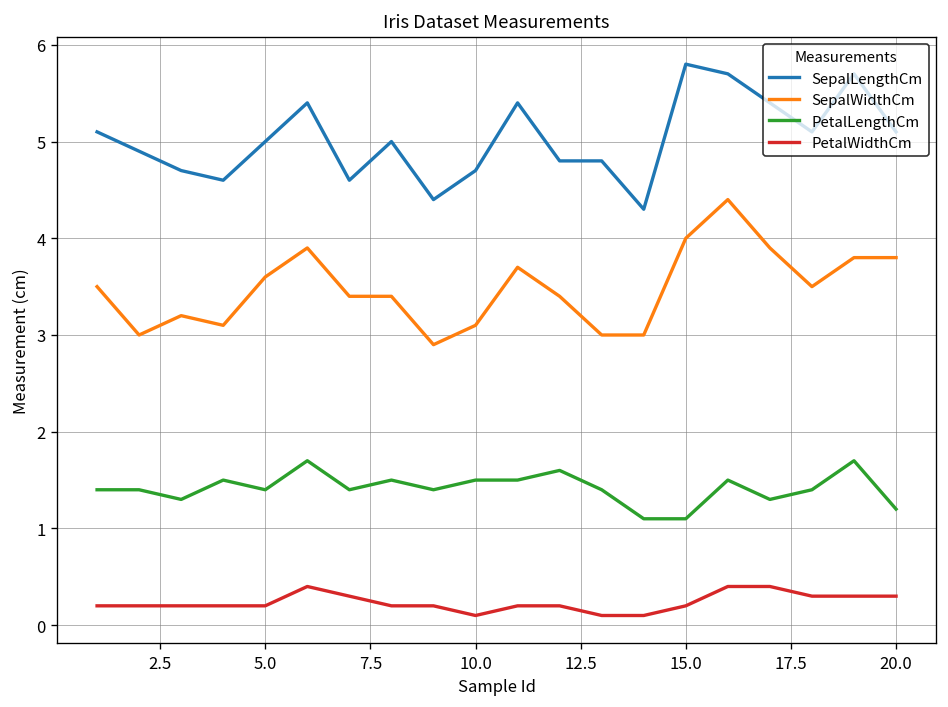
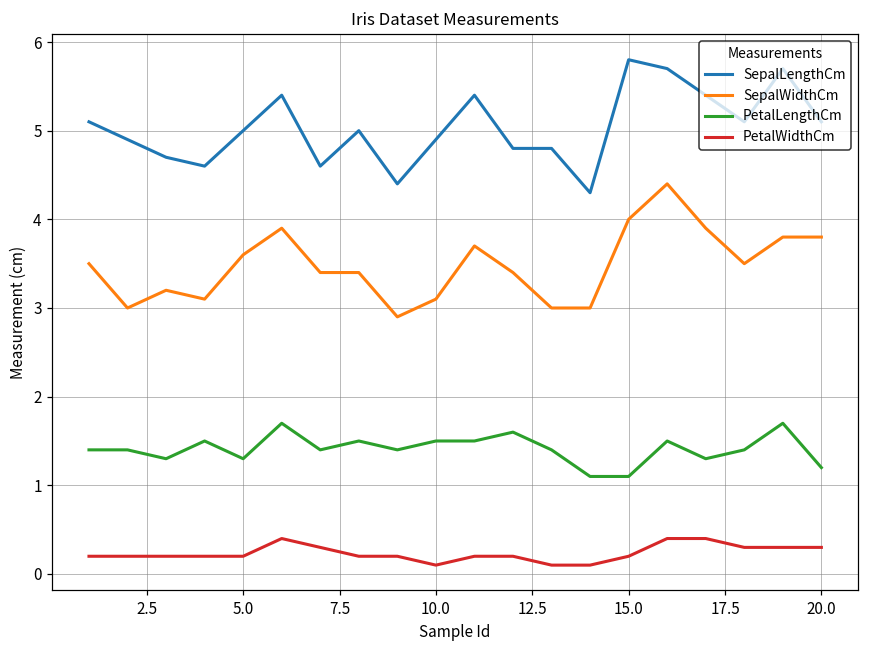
  {
    "SepalLengthCm": {
      "5.0": 5.0,
-     "10.0": 4.7,
+     "10.0": 4.9,
      "15.0": 5.8
    },
    "SepalWidthCm": {
      "5.0": 3.6,
      "10.0": 3.1,
      "15.0": 4.0,
      "20.0": 3.8
    },
    "PetalLengthCm": {
-     "5.0": 1.4,
+     "5.0": 1.3,
      "10.0": 1.5,
      "15.0": 1.1,
      "20.0": 1.2
    },
    "PetalWidthCm": {
      "5.0": 0.2,
      "10.0": 0.1,
      "15.0": 0.2,
      "20.0": 0.3
    }
  }
